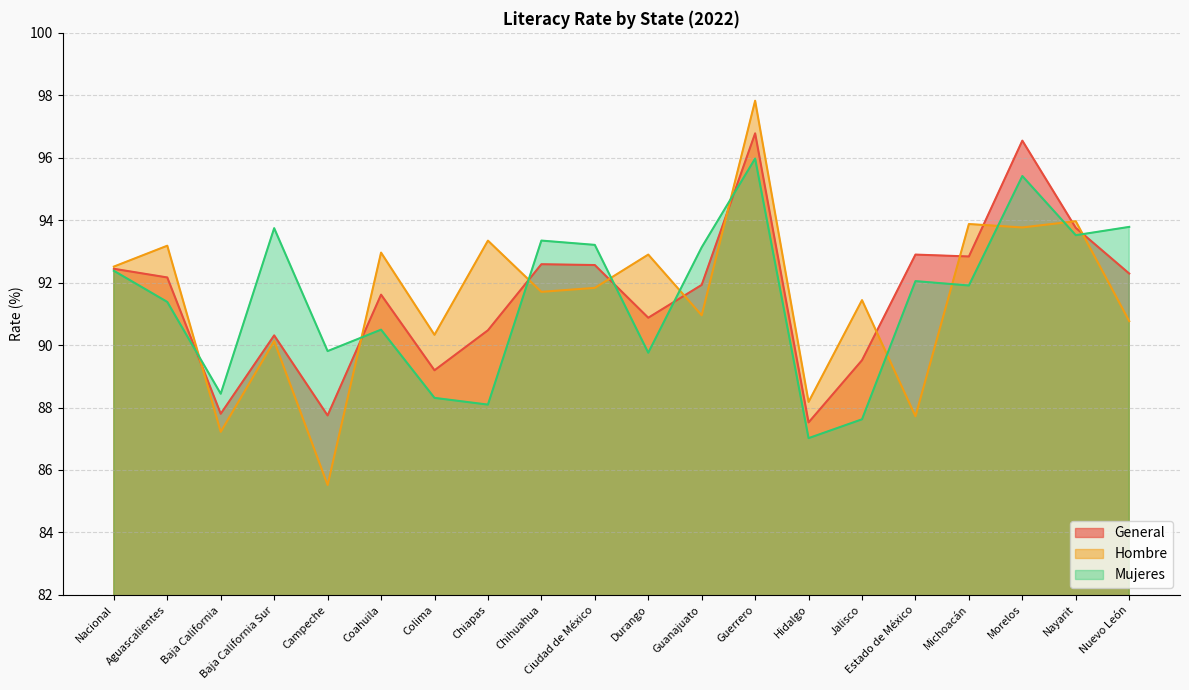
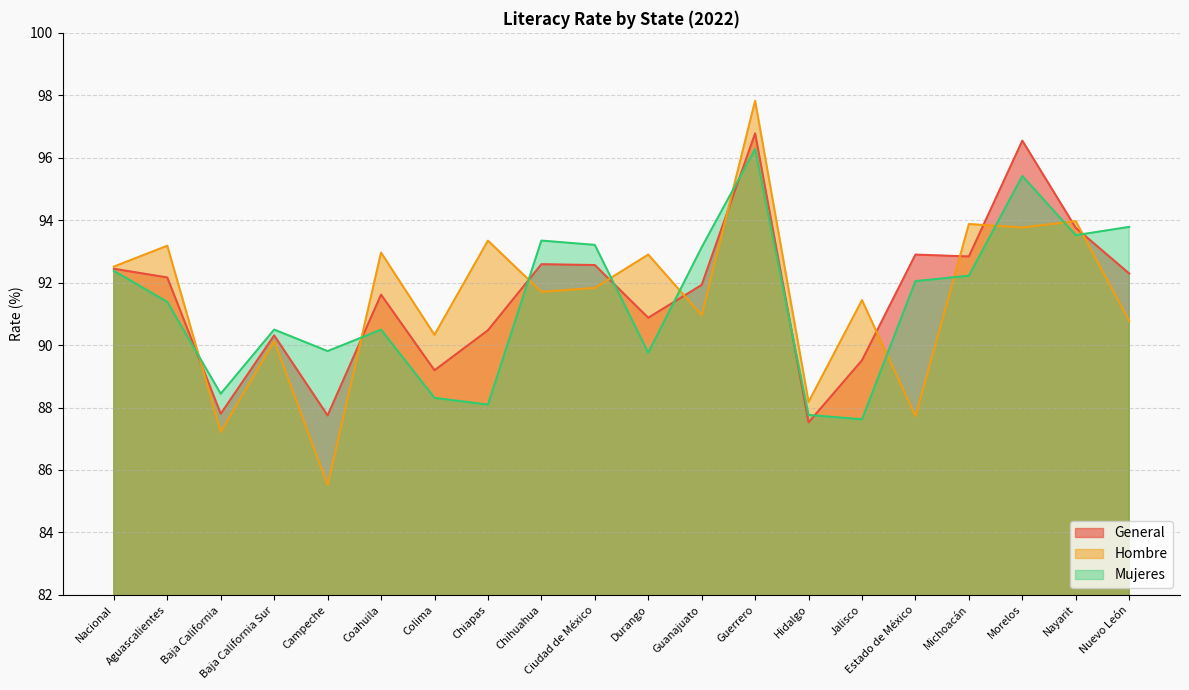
  {
    "General": {
      "Aguascalientes": 92.2,
      "Baja California": 87.8,
      "Baja California Sur": 90.3,
      "Campeche": 87.7,
      "Coahuila": 91.6,
      "Colima": 89.2,
      "Chiapas": 90.5,
      "Chihuahua": 92.6,
      "Ciudad de México": 92.6,
      "Durango": 90.9,
      "Guanajuato": 91.9,
      "Guerrero": 96.8,
      "Hidalgo": 87.5,
      "Jalisco": 89.5,
      "Estado de México": 92.9,
      "Michoacán": 92.8,
      "Morelos": 96.5,
      "Nayarit": 93.8,
      "Nuevo León": 92.3
    },
    "Hombre": {
      "Aguascalientes": 93.2,
      "Baja California": 87.2,
      "Baja California Sur": 90.1,
      "Campeche": 85.5,
      "Coahuila": 93.0,
      "Colima": 90.3,
      "Chiapas": 93.3,
      "Chihuahua": 91.7,
      "Ciudad de México": 91.8,
      "Durango": 92.9,
      "Guanajuato": 91.0,
      "Guerrero": 97.8,
      "Hidalgo": 88.2,
      "Jalisco": 91.4,
      "Estado de México": 87.7,
      "Michoacán": 93.9,
      "Morelos": 93.8,
      "Nayarit": 94.0,
      "Nuevo León": 90.8
    },
    "Mujeres": {
      "Aguascalientes": 91.4,
      "Baja California": 88.4,
-     "Baja California Sur": 93.7,
+     "Baja California Sur": 90.5,
      "Campeche": 89.8,
      "Coahuila": 90.5,
      "Colima": 88.3,
      "Chiapas": 88.1,
      "Chihuahua": 93.3,
      "Ciudad de México": 93.2,
      "Durango": 89.8,
      "Guanajuato": 93.1,
-     "Guerrero": 96.0,
-     "Hidalgo": 87.0,
+     "Guerrero": 96.3,
+     "Hidalgo": 87.8,
      "Jalisco": 87.6,
      "Estado de México": 92.0,
-     "Michoacán": 91.9,
+     "Michoacán": 92.2,
      "Morelos": 95.4,
      "Nayarit": 93.5,
      "Nuevo León": 93.8
    }
  }
